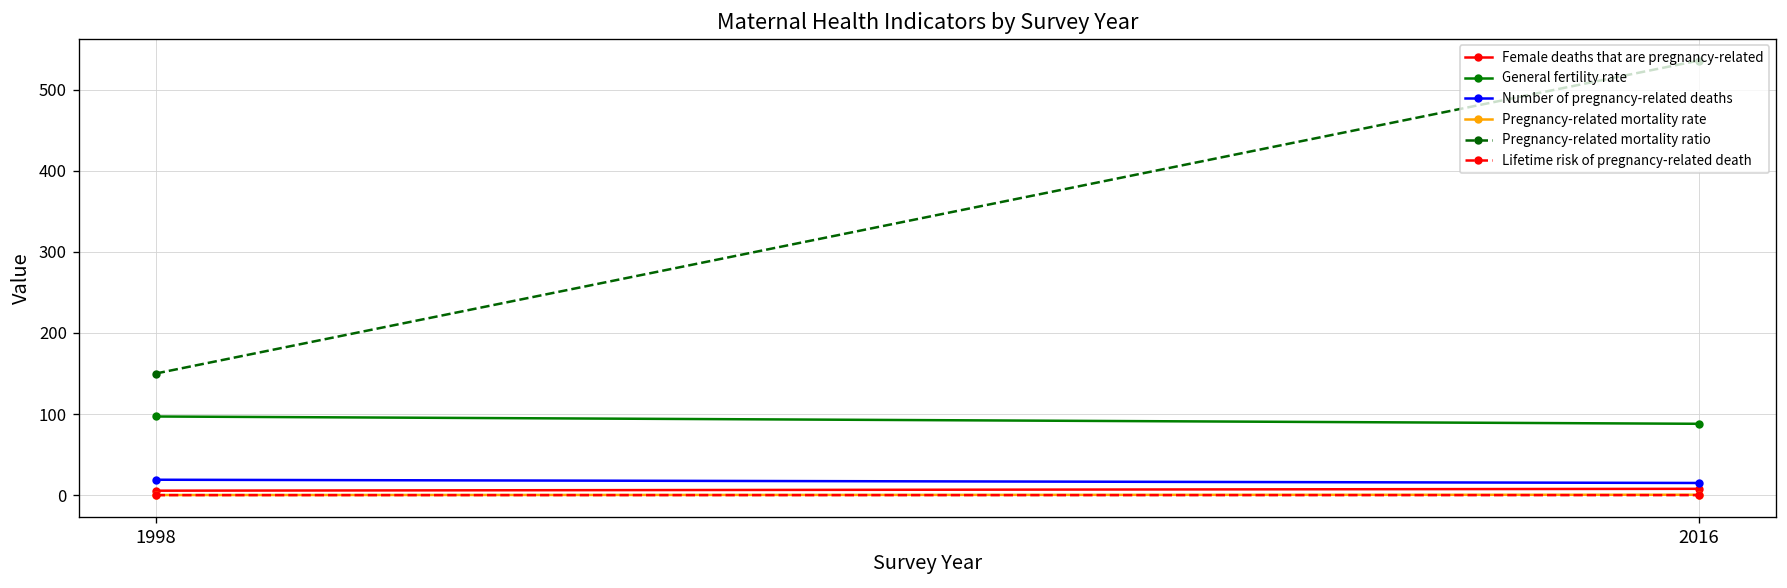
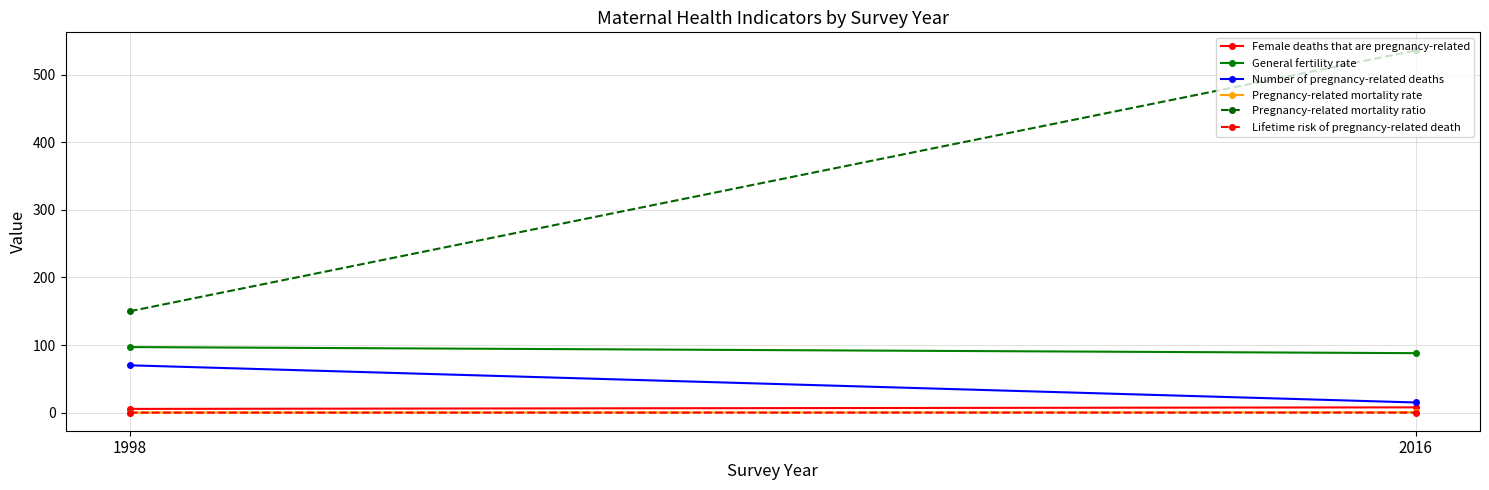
  {
    "Number of pregnancy-related deaths": {
-     "1998": 20,
+     "1998": 70,
      "2016": 20
    }
  }
